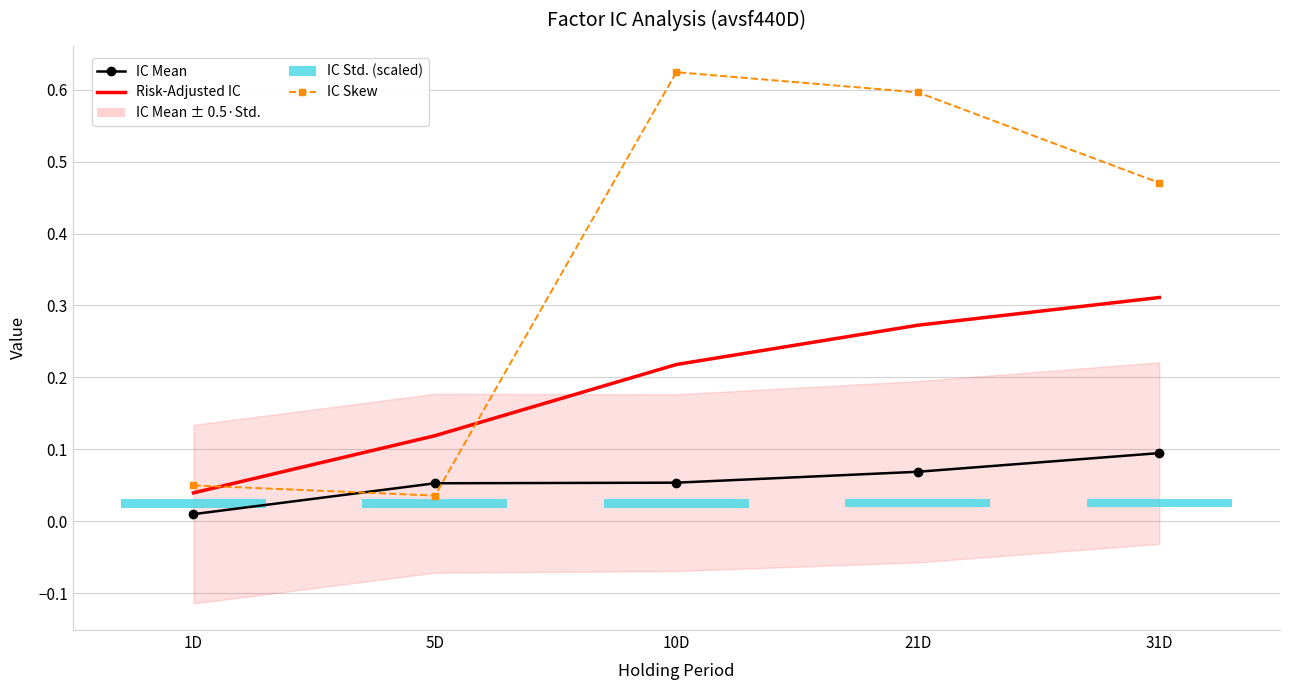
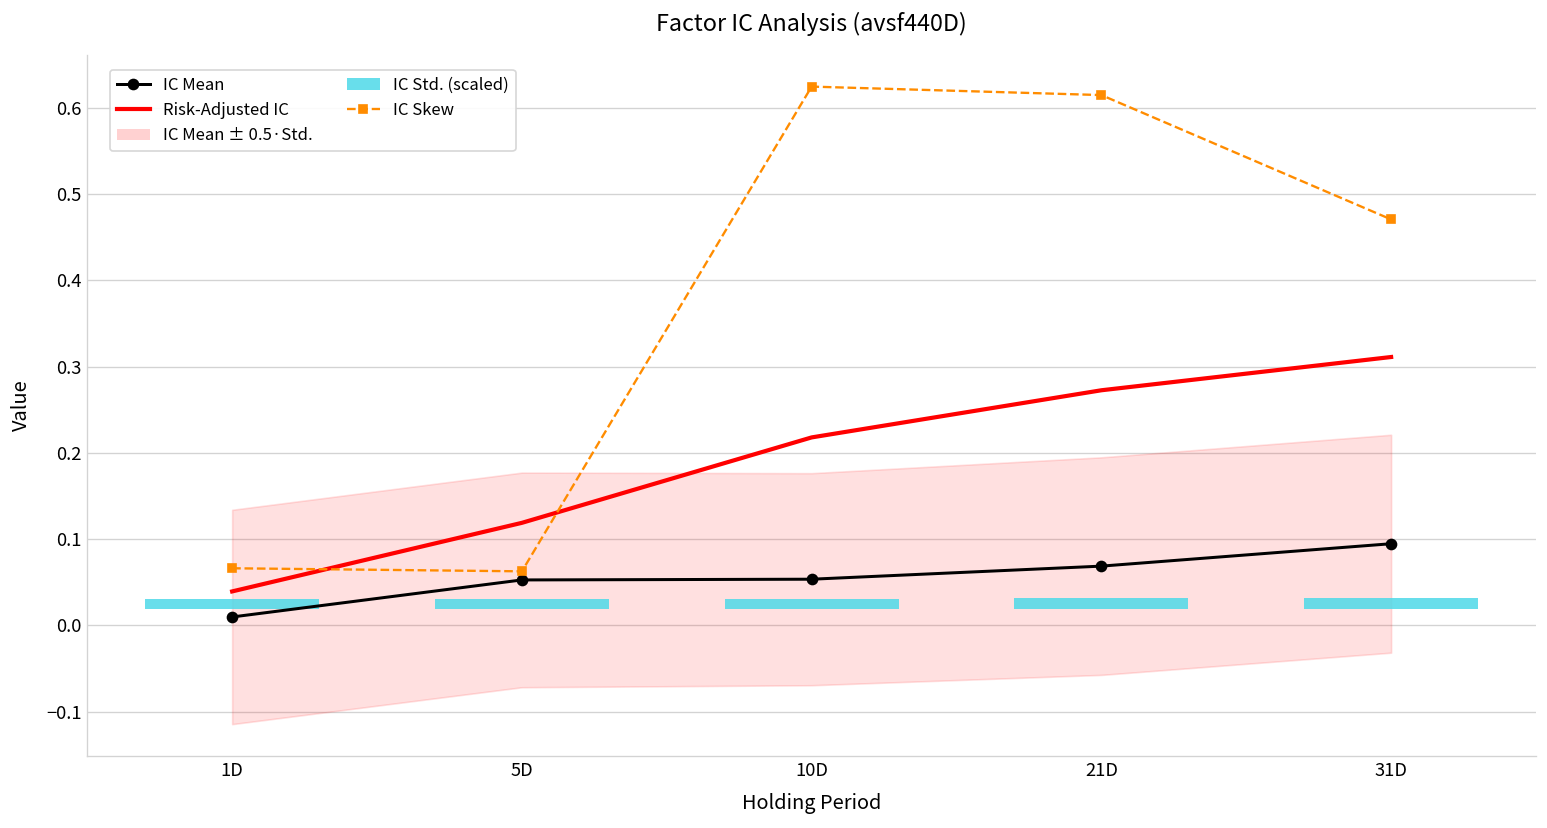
  {
    "IC Mean": {
      "1D": 0.01,
      "5D": 0.05,
      "10D": 0.05,
      "21D": 0.07,
      "31D": 0.09
    },
    "IC Skew": {
-     "1D": 0.05,
-     "5D": 0.04,
+     "1D": 0.07,
+     "5D": 0.06,
      "10D": 0.62,
-     "21D": 0.60,
+     "21D": 0.61,
      "31D": 0.47
    }
  }
